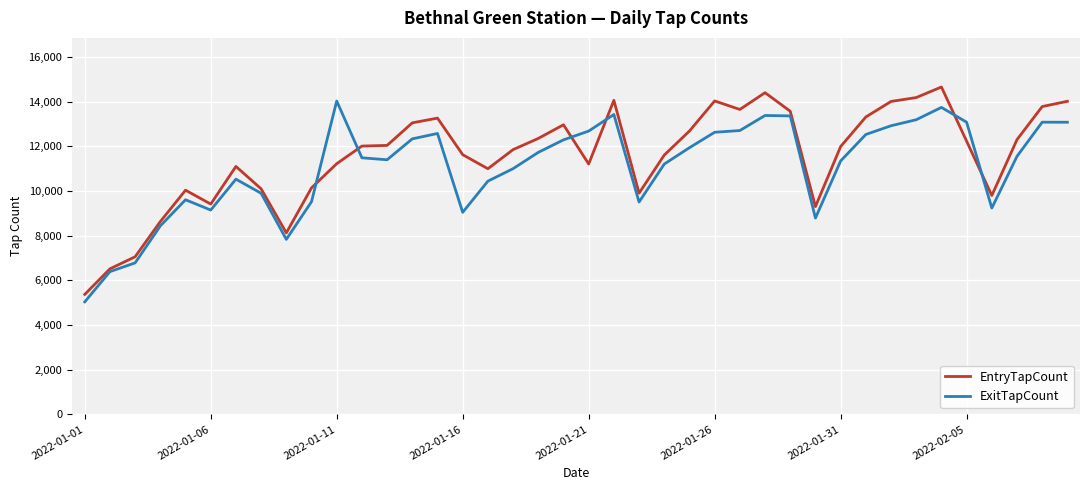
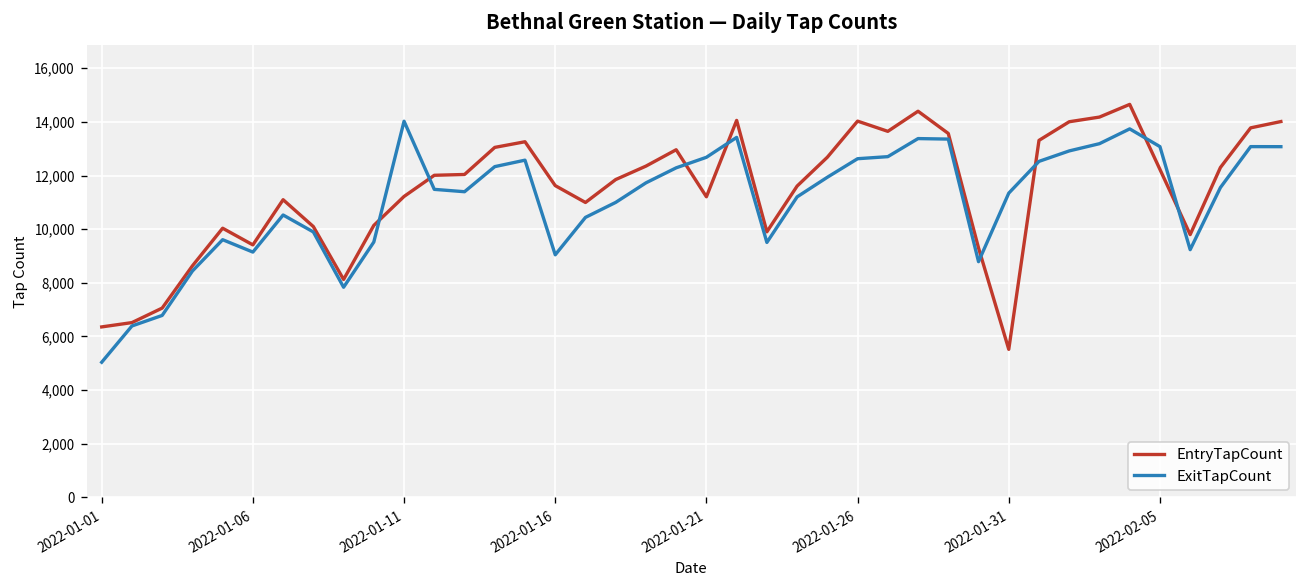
  {
    "EntryTapCount": {
-     "2022-01-01": "5,400",
+     "2022-01-01": "6,400",
      "2022-01-06": "9,400",
      "2022-01-11": "11,200",
      "2022-01-16": "11,600",
      "2022-01-21": "11,200",
      "2022-01-26": "14,000",
-     "2022-01-31": "12,000",
+     "2022-01-31": "5,500",
      "2022-02-05": "12,200"
    },
    "ExitTapCount": {
      "2022-01-01": "5,000",
      "2022-01-06": "9,100",
      "2022-01-11": "14,000",
      "2022-01-16": "9,000",
      "2022-01-21": "12,700",
      "2022-01-26": "12,600",
      "2022-01-31": "11,300",
      "2022-02-05": "13,100"
    }
  }
